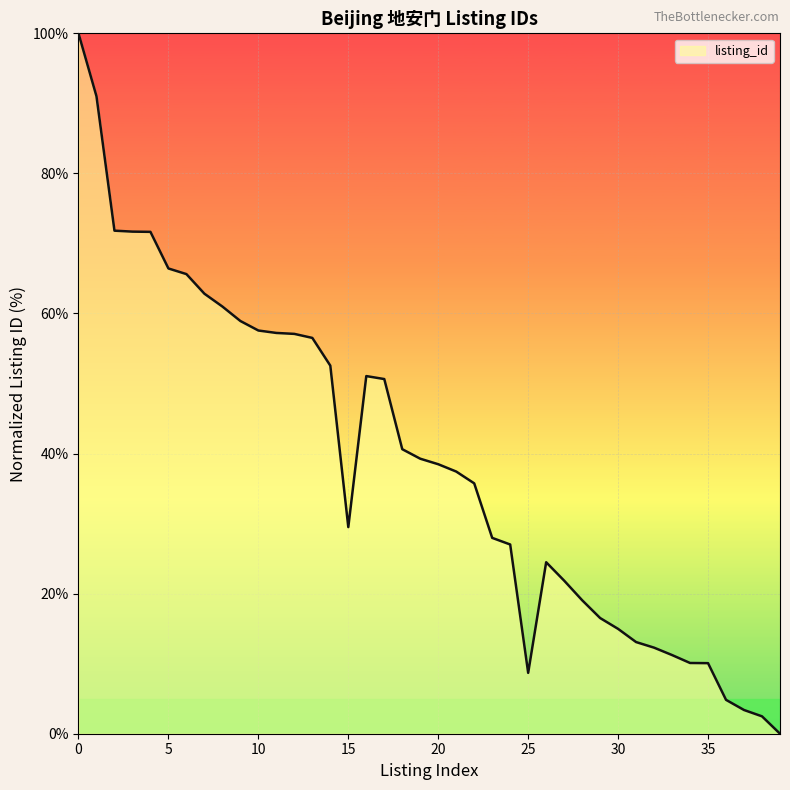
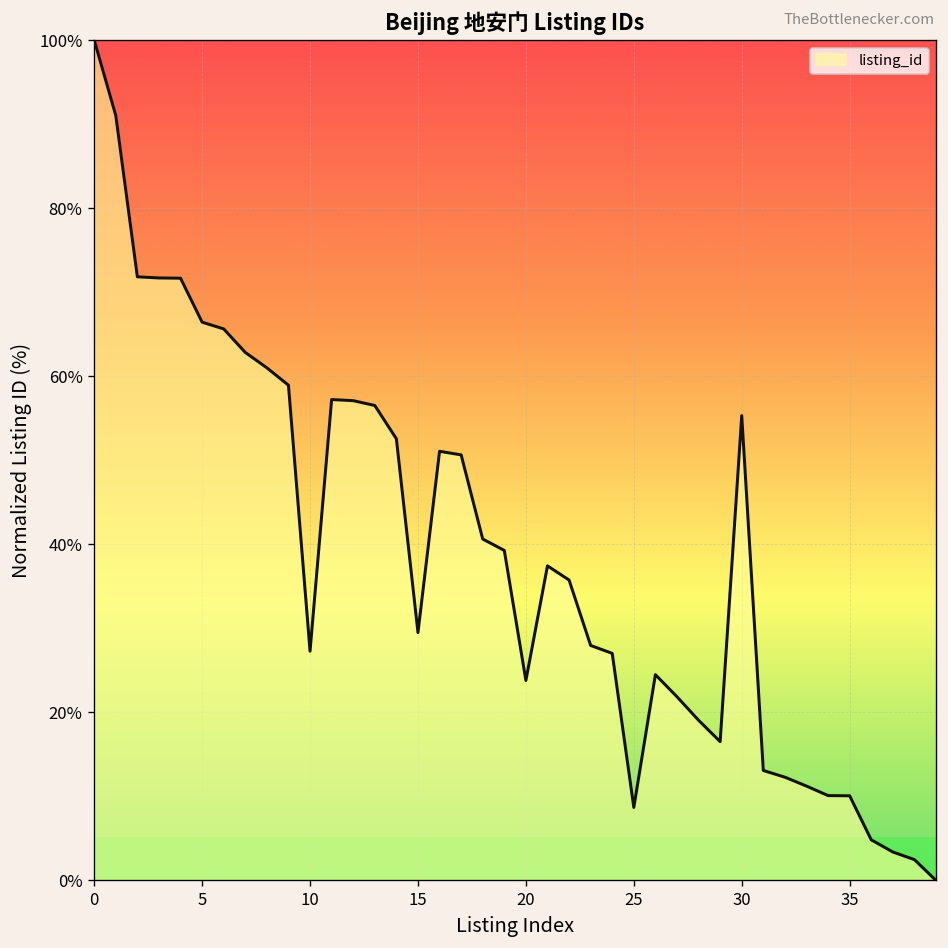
  {
    "0": "100%",
    "5": "66%",
-   "10": "58%",
+   "10": "27%",
    "15": "30%",
-   "20": "38%",
+   "20": "24%",
    "25": "9%",
-   "30": "15%",
+   "30": "55%",
    "35": "10%"
  }
